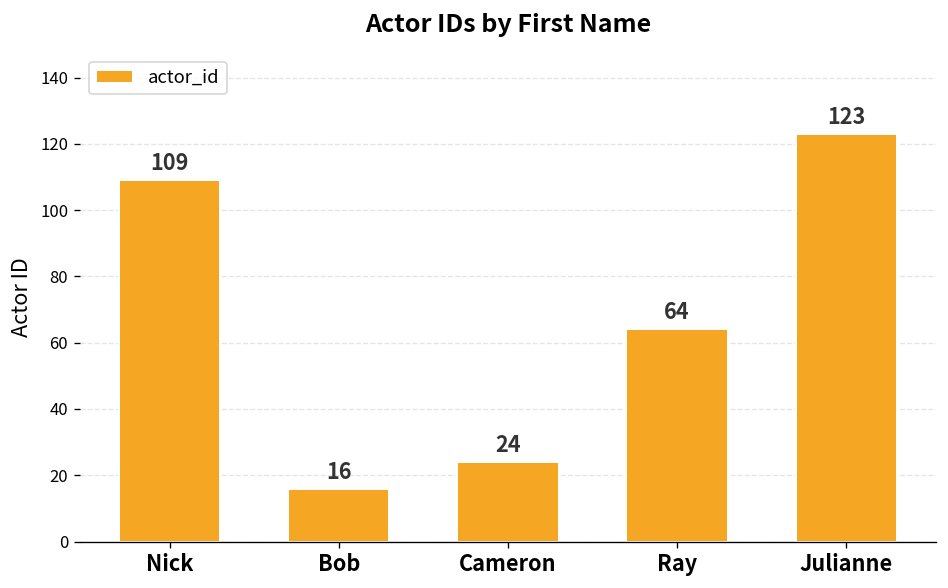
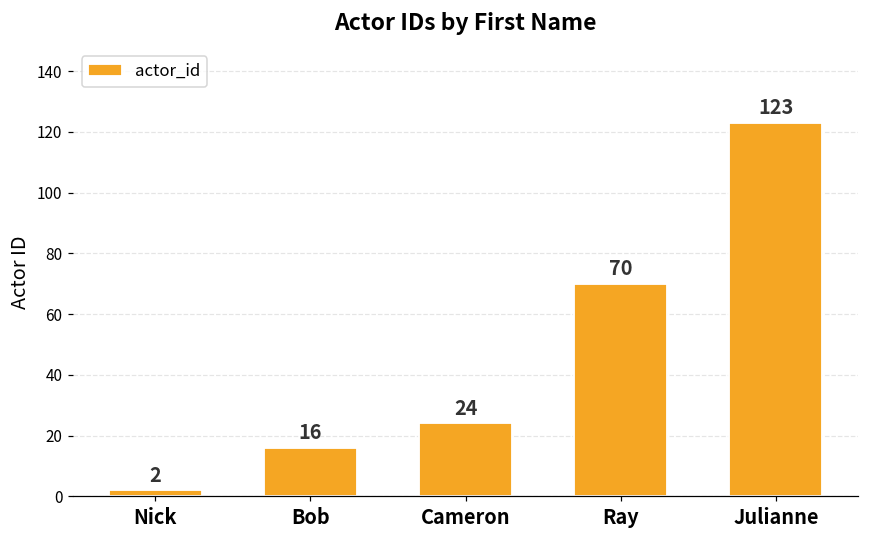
  {
-   "Nick": 109,
+   "Nick": 2,
    "Bob": 16,
    "Cameron": 24,
-   "Ray": 64,
+   "Ray": 70,
    "Julianne": 123
  }
